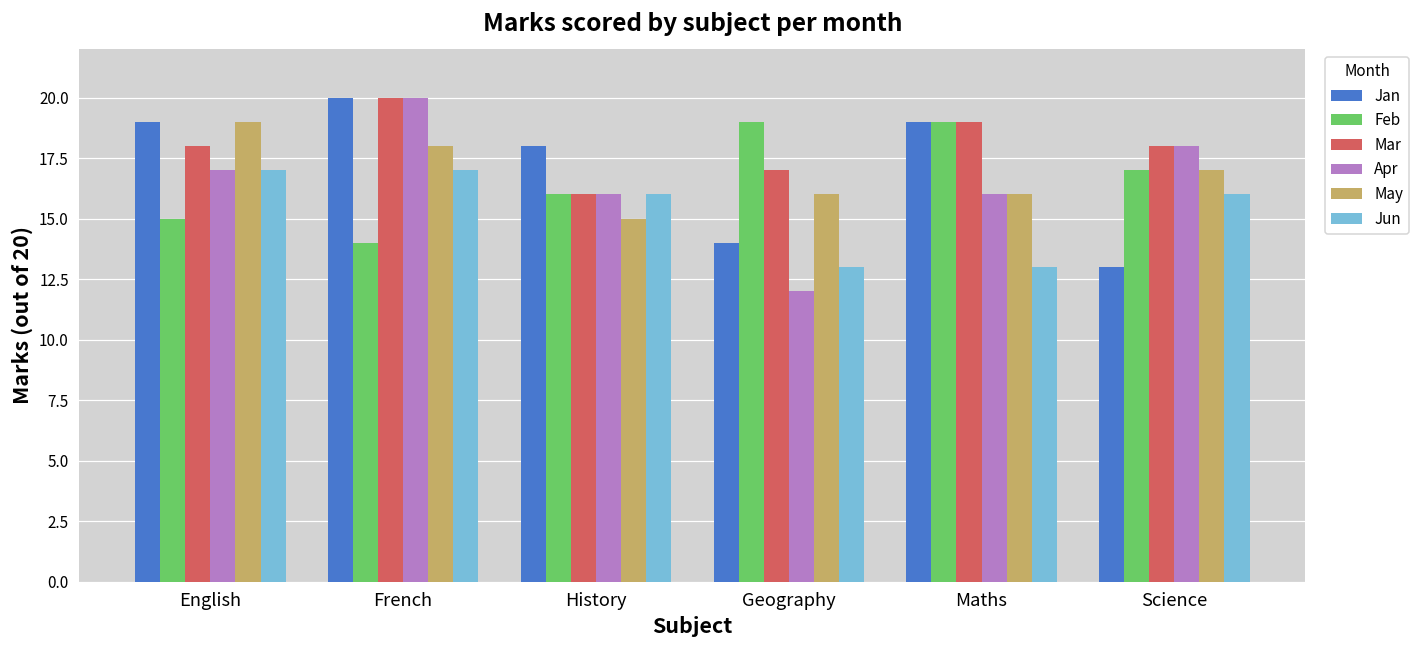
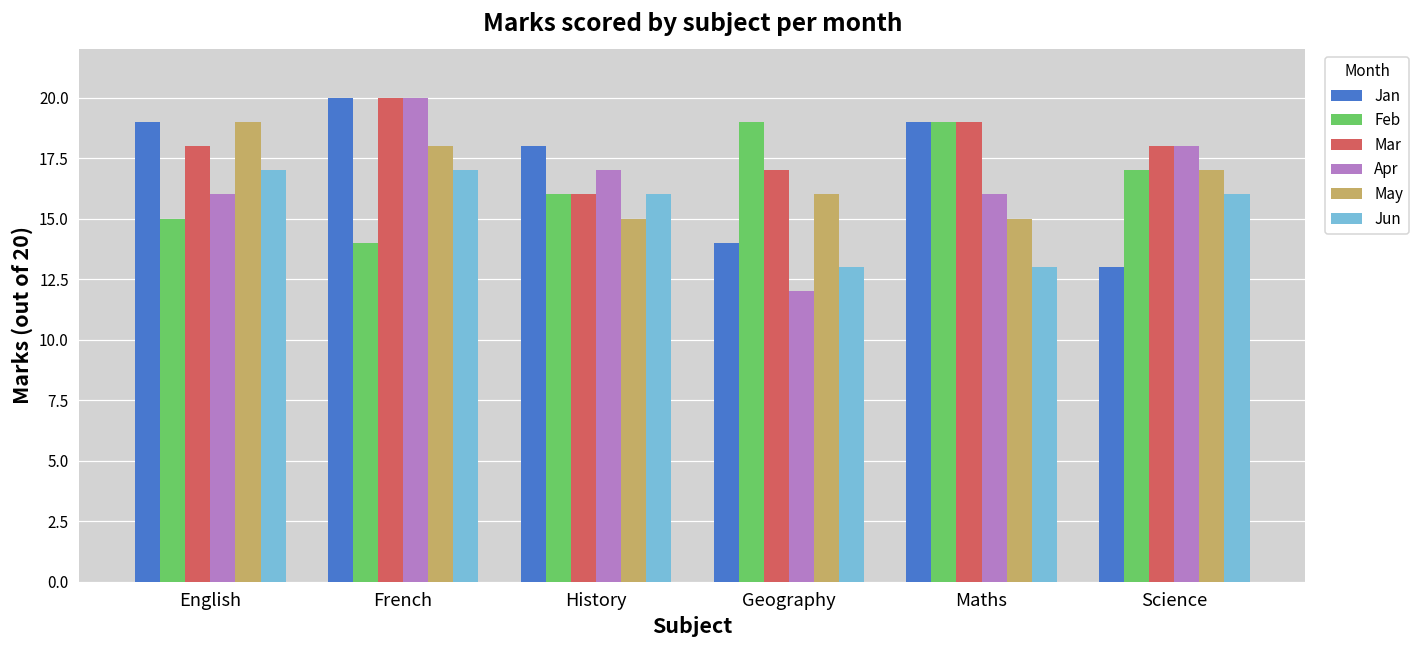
  {
    "Jan": {
      "English": 19,
      "French": 20,
      "History": 18,
      "Geography": 14,
      "Maths": 19,
      "Science": 13
    },
    "Feb": {
      "English": 15,
      "French": 14,
      "History": 16,
      "Geography": 19,
      "Maths": 19,
      "Science": 17
    },
    "Mar": {
      "English": 18,
      "French": 20,
      "History": 16,
      "Geography": 17,
      "Maths": 19,
      "Science": 18
    },
    "Apr": {
-     "English": 17,
+     "English": 16,
      "French": 20,
-     "History": 16,
+     "History": 17,
      "Geography": 12,
      "Maths": 16,
      "Science": 18
    },
    "May": {
      "English": 19,
      "French": 18,
      "History": 15,
      "Geography": 16,
-     "Maths": 16,
+     "Maths": 15,
      "Science": 17
    },
    "Jun": {
      "English": 17,
      "French": 17,
      "History": 16,
      "Geography": 13,
      "Maths": 13,
      "Science": 16
    }
  }
